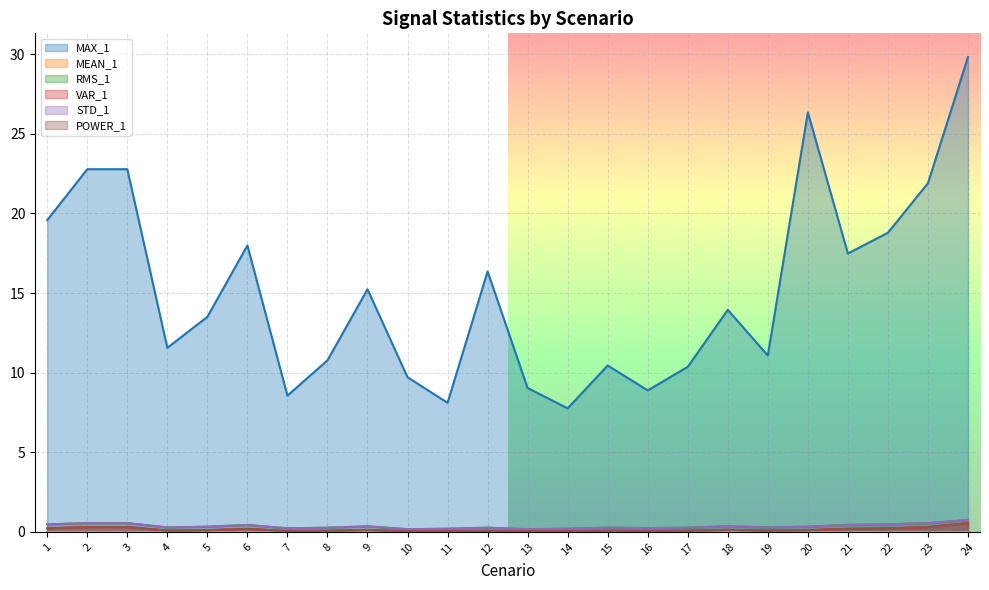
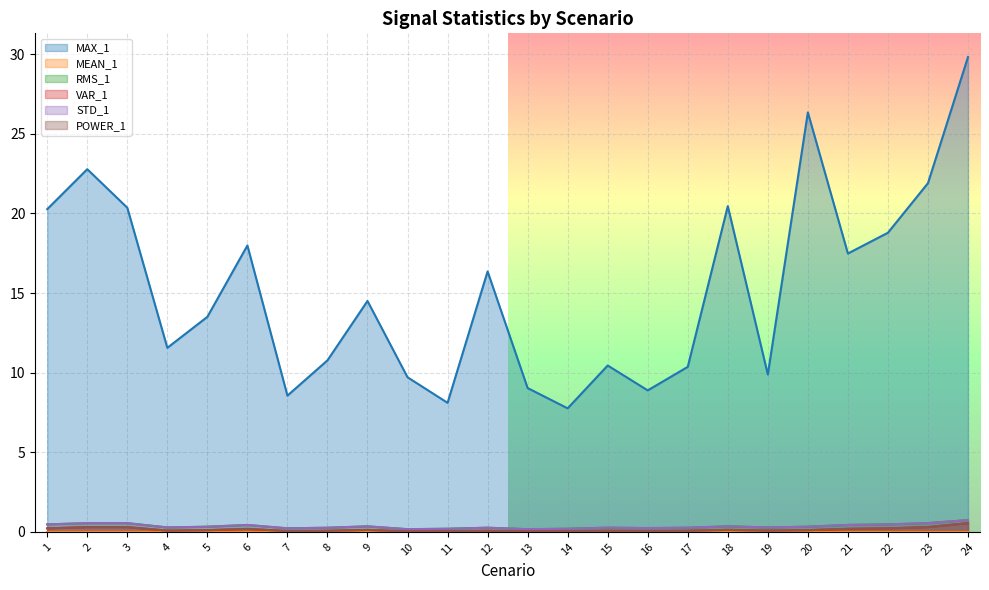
  {
    "MAX_1": {
-     "1": 19.6,
+     "1": 20.3,
      "2": 22.8,
-     "3": 22.8,
+     "3": 20.4,
      "4": 11.6,
      "5": 13.5,
      "6": 18.0,
      "7": 8.6,
      "8": 10.8,
-     "9": 15.2,
+     "9": 14.5,
      "10": 9.7,
      "11": 8.1,
      "12": 16.4,
      "13": 9.0,
      "14": 7.8,
      "15": 10.4,
      "16": 8.9,
      "17": 10.4,
-     "18": 13.9,
-     "19": 11.1,
+     "18": 20.5,
+     "19": 9.9,
      "20": 26.4,
      "21": 17.5,
      "22": 18.8,
      "23": 21.9,
      "24": 29.8
    },
    "MEAN_1": {
      "1": 0.0,
      "2": 0.0,
      "3": 0.0,
      "6": 0.0,
      "21": 0.0,
      "22": 0.0,
      "23": 0.0,
      "24": 0.0
    },
    "STD_1": {
      "1": 0.5,
      "2": 0.5,
      "3": 0.5,
      "4": 0.3,
      "5": 0.3,
      "6": 0.4,
      "7": 0.2,
      "8": 0.3,
      "9": 0.3,
      "12": 0.3,
      "15": 0.3,
      "16": 0.2,
      "17": 0.3,
      "18": 0.3,
      "19": 0.3,
      "20": 0.3,
      "21": 0.4,
      "22": 0.5,
      "23": 0.5,
      "24": 0.7
    },
    "POWER_1": {
      "1": 0.2,
      "2": 0.3,
      "3": 0.3,
      "6": 0.2,
      "21": 0.2,
      "22": 0.2,
      "23": 0.3,
      "24": 0.5
    }
  }
